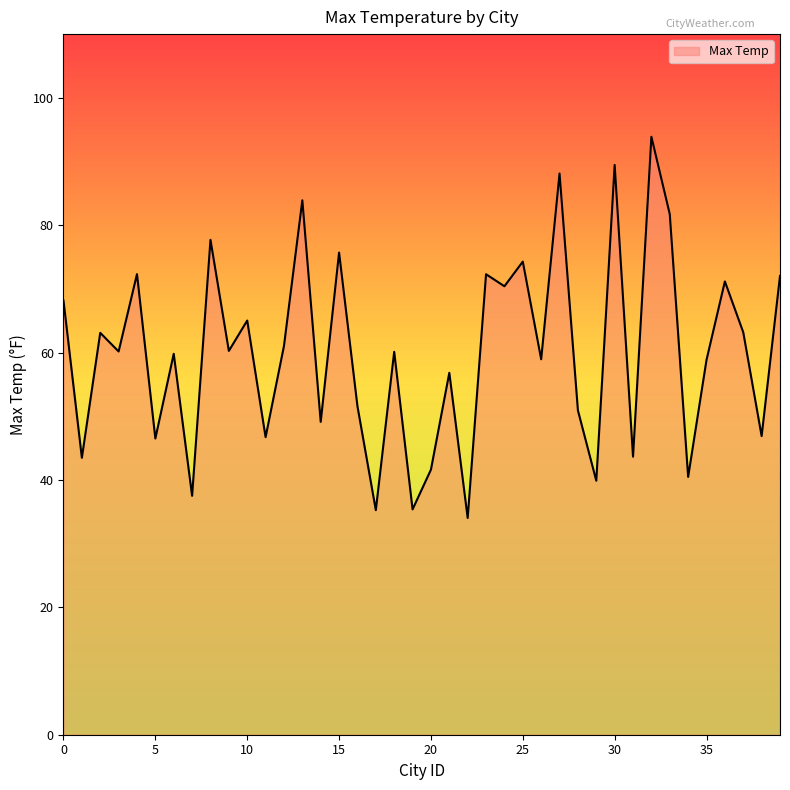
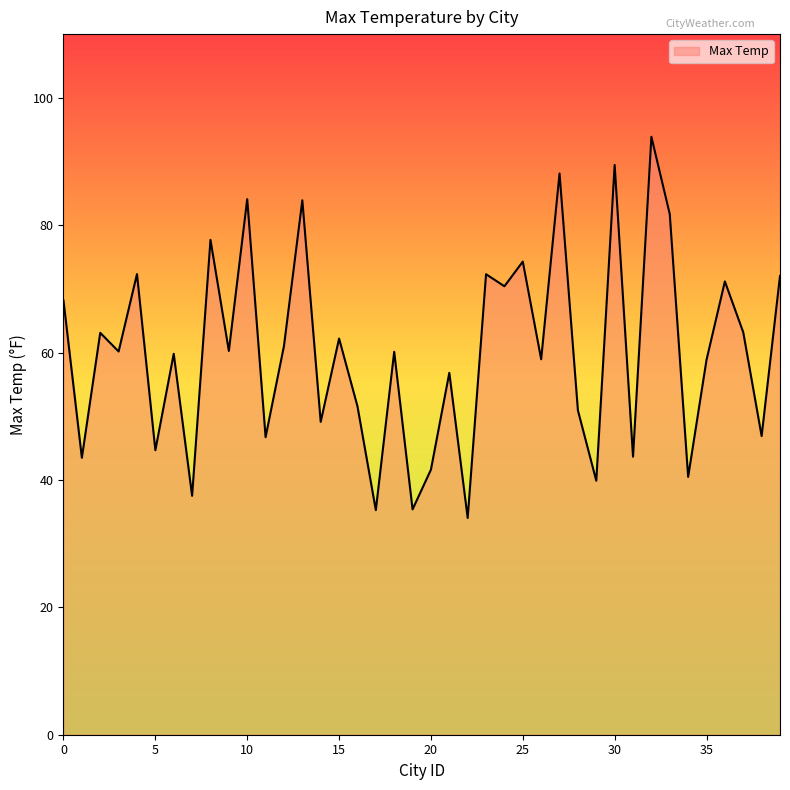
  {
    "0": 68,
-   "5": 47,
-   "10": 65,
-   "15": 76,
+   "5": 45,
+   "10": 84,
+   "15": 62,
    "20": 42,
    "25": 74,
    "30": 89,
    "35": 59
  }
